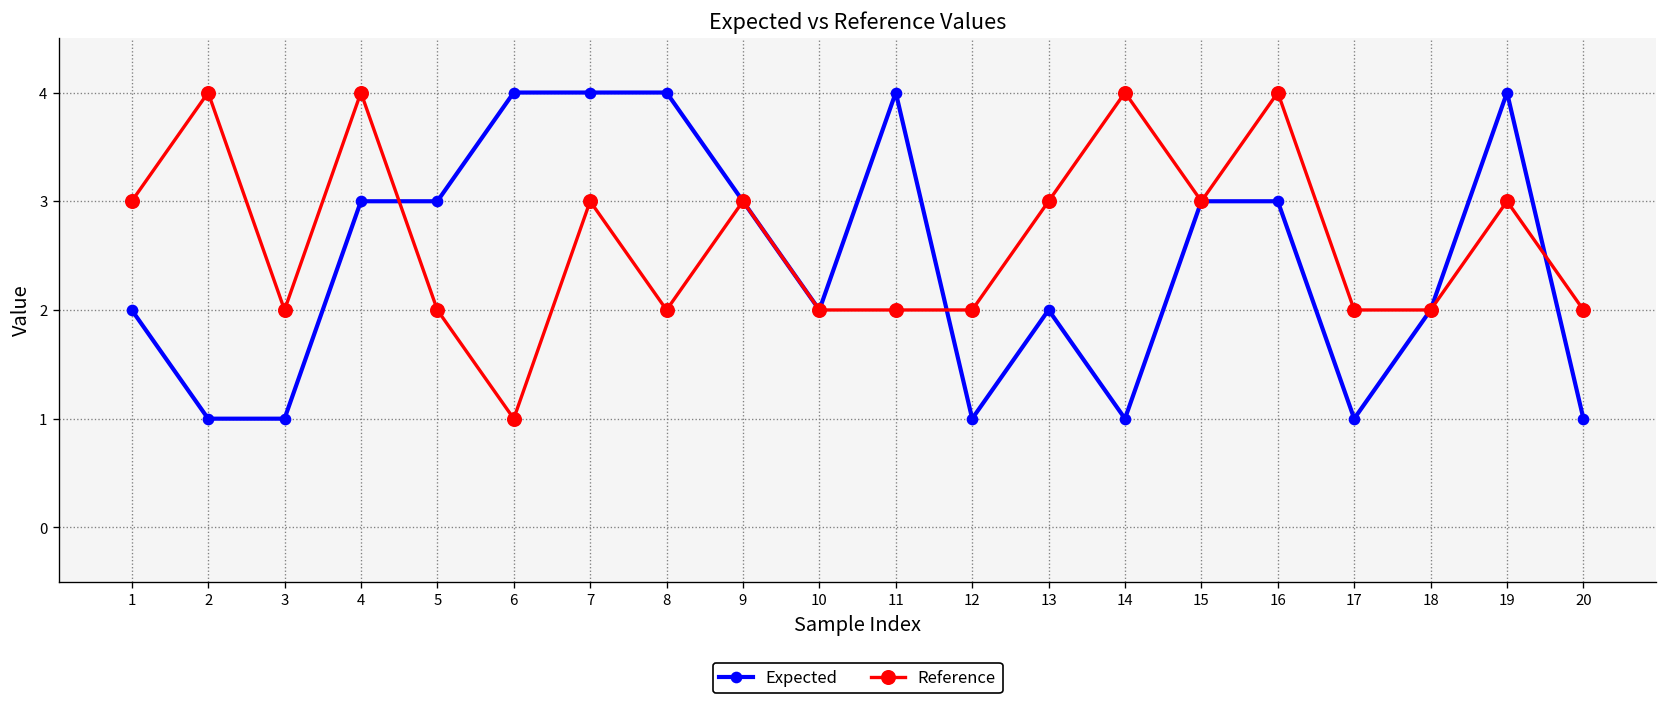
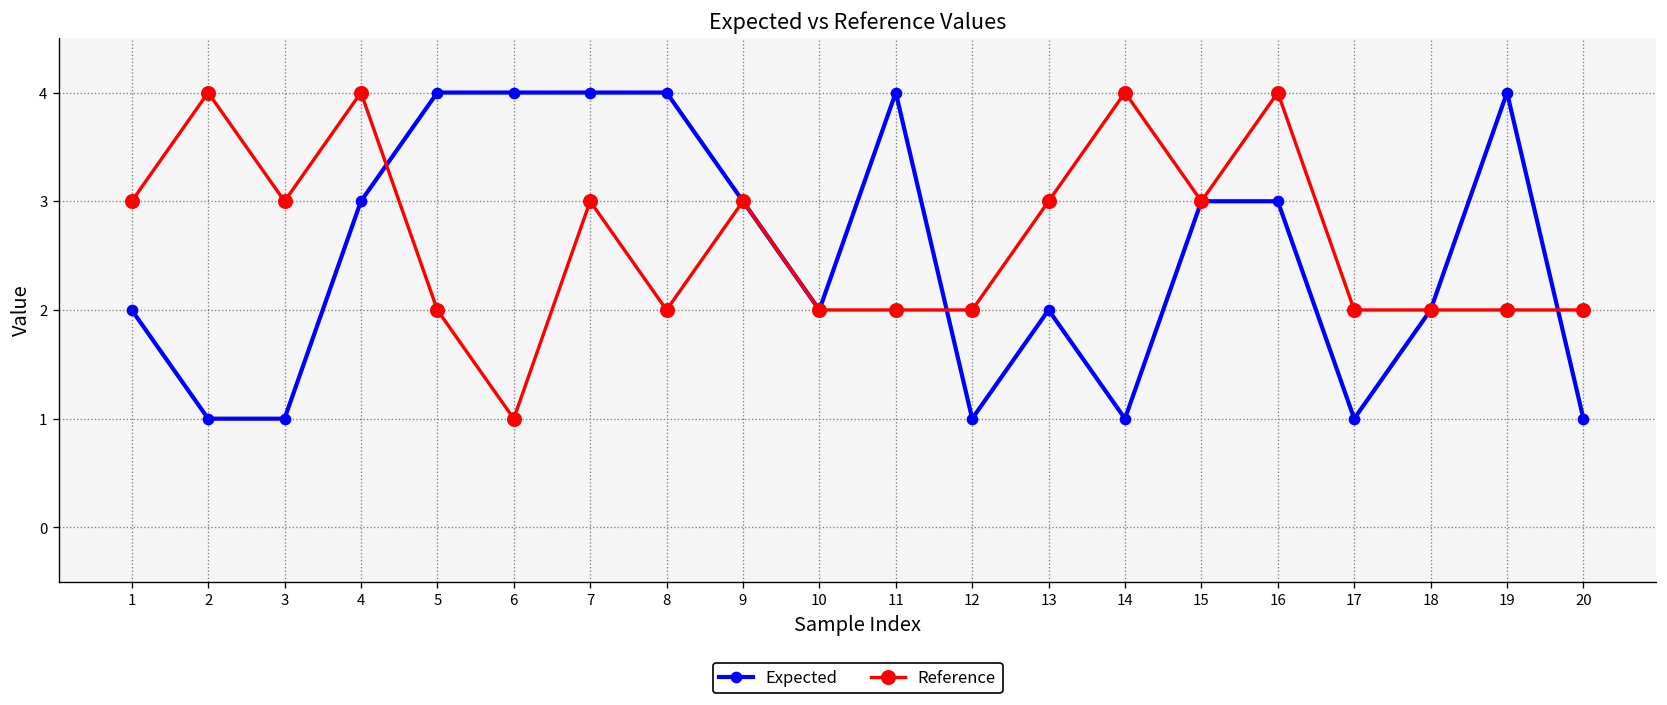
  {
    "Expected": {
      "1": 2,
      "2": 1,
      "3": 1,
      "4": 3,
-     "5": 3,
+     "5": 4,
      "6": 4,
      "7": 4,
      "8": 4,
      "11": 4,
      "12": 1,
      "13": 2,
      "14": 1,
      "16": 3,
      "17": 1,
      "19": 4,
      "20": 1
    },
    "Reference": {
      "1": 3,
      "2": 4,
-     "3": 2,
+     "3": 3,
      "4": 4,
      "5": 2,
      "6": 1,
      "7": 3,
      "8": 2,
      "11": 2,
      "12": 2,
      "13": 3,
      "14": 4,
      "16": 4,
      "17": 2,
-     "19": 3,
+     "19": 2,
      "20": 2
    }
  }
